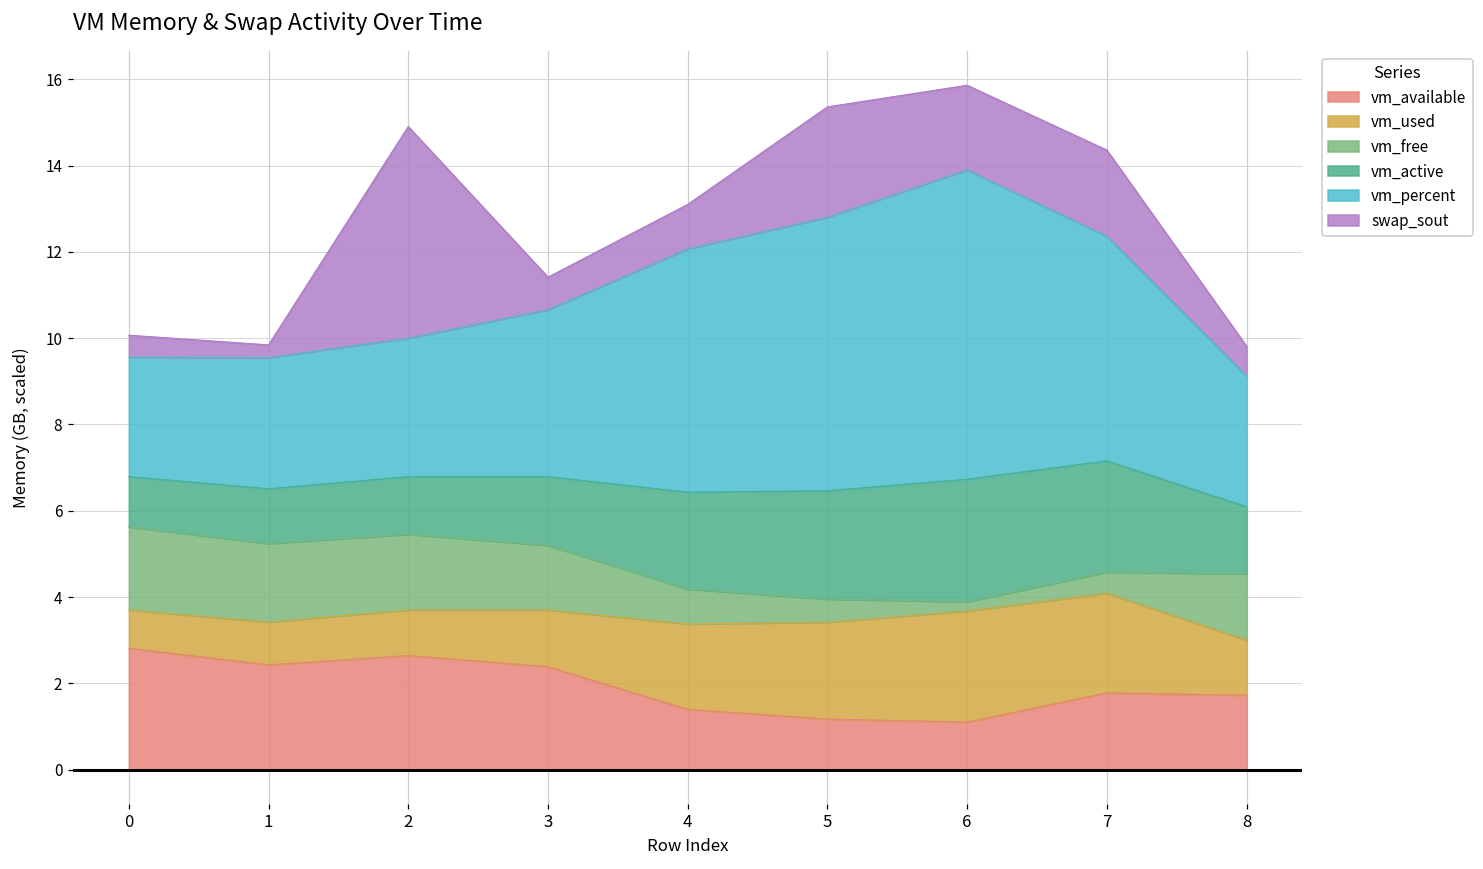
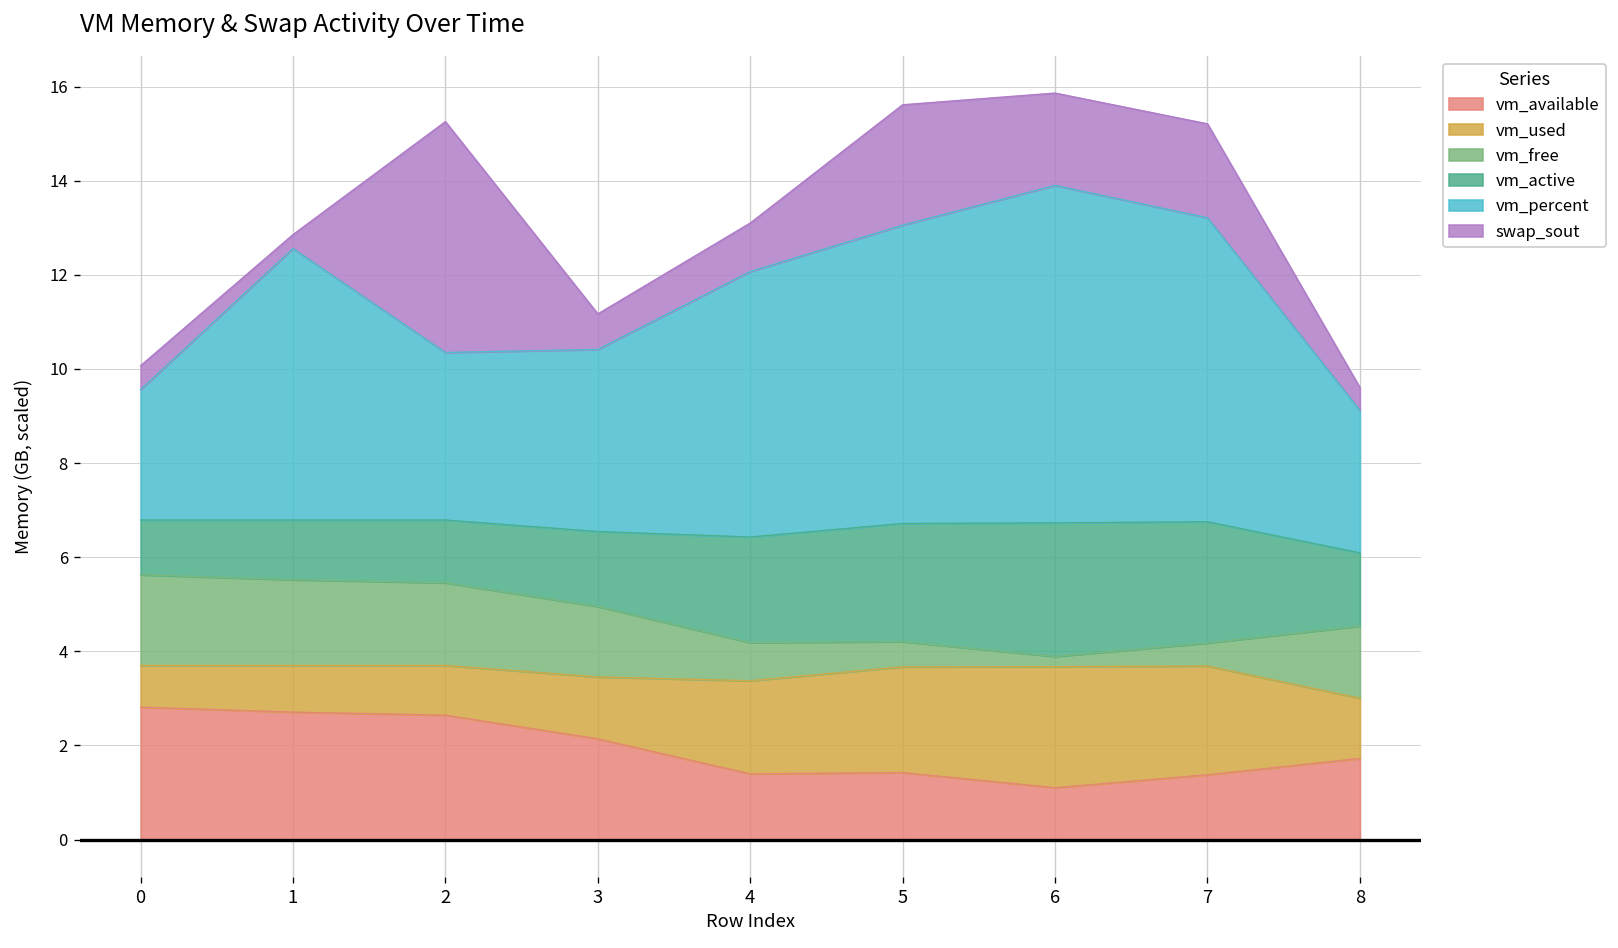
  {
    "vm_available": {
      "0": 2.8,
-     "1": 2.4,
+     "1": 2.7,
      "2": 2.6,
-     "3": 2.4,
+     "3": 2.1,
      "4": 1.4,
-     "5": 1.2,
+     "5": 1.4,
      "6": 1.1,
-     "7": 1.8,
+     "7": 1.4,
      "8": 1.7
    },
    "vm_used": {
      "0": 0.9,
      "1": 1.0,
      "2": 1.1,
      "3": 1.3,
      "4": 2.0,
      "5": 2.2,
      "6": 2.6,
      "7": 2.3,
      "8": 1.3
    },
    "vm_percent": {
      "0": 2.8,
-     "1": 3.0,
-     "2": 3.2,
+     "1": 5.8,
+     "2": 3.6,
      "3": 3.9,
      "4": 5.6,
      "5": 6.3,
      "6": 7.2,
-     "7": 5.2,
+     "7": 6.5,
      "8": 3.0
    },
    "swap_sout": {
      "0": 0.5,
      "1": 0.3,
      "2": 4.9,
      "3": 0.8,
      "4": 1.0,
      "5": 2.6,
      "6": 2.0,
      "7": 2.0,
-     "8": 0.7
+     "8": 0.5
    }
  }
